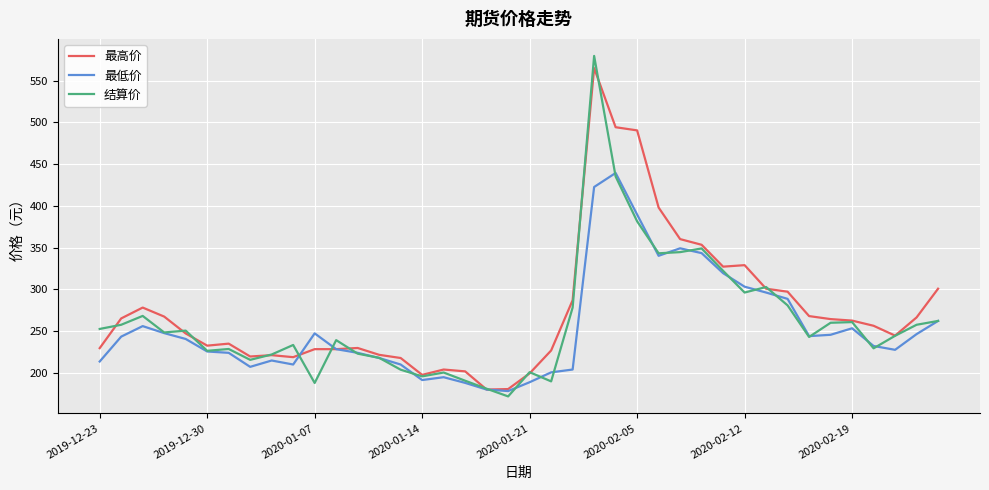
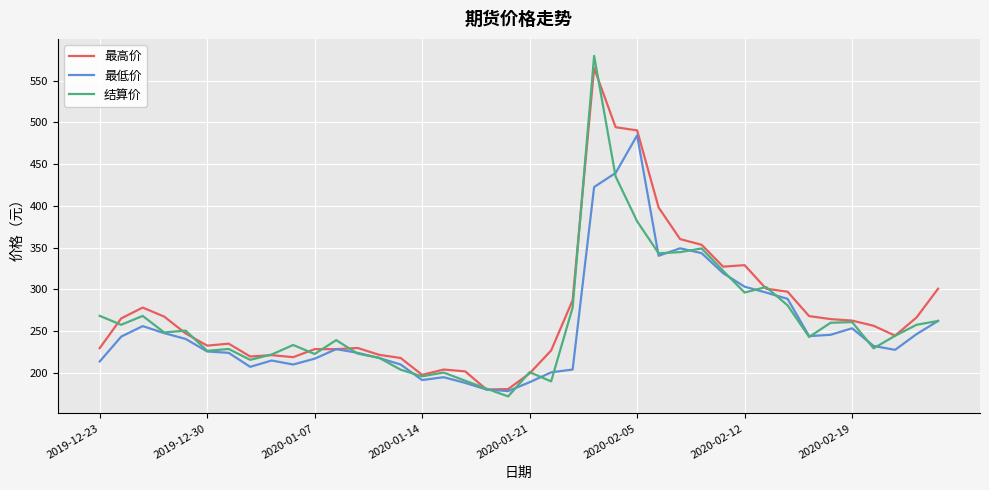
  {
    "最高价": {
      "2019-12-23": 230,
      "2019-12-30": 230,
      "2020-01-07": 230,
      "2020-02-05": 490,
      "2020-02-12": 330
    },
    "最低价": {
      "2019-12-23": 210,
-     "2020-01-07": 250,
+     "2020-01-07": 220,
      "2020-01-14": 190,
      "2020-01-21": 190,
-     "2020-02-05": 390,
+     "2020-02-05": 480,
      "2020-02-12": 300,
      "2020-02-19": 250
    },
    "结算价": {
-     "2019-12-23": 250,
-     "2020-01-07": 190,
+     "2019-12-23": 270,
+     "2020-01-07": 220,
      "2020-02-05": 380,
      "2020-02-12": 300
    }
  }
